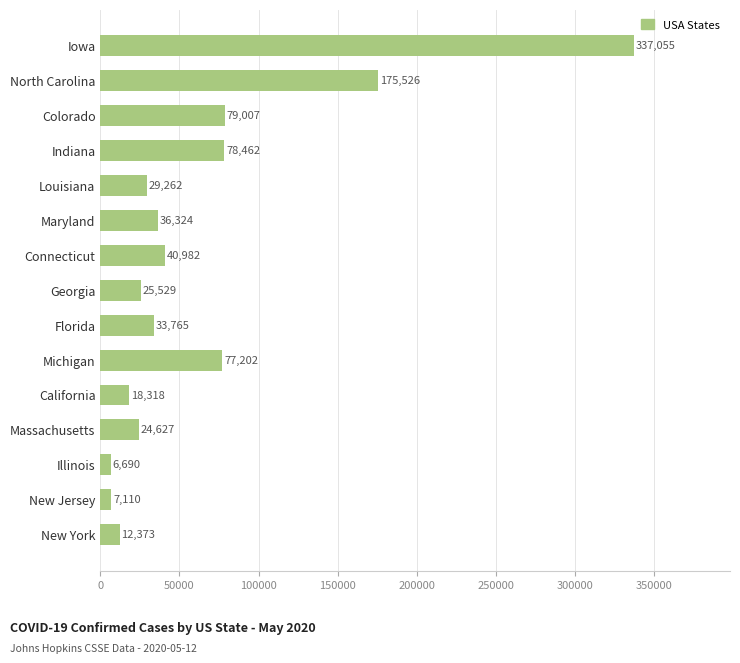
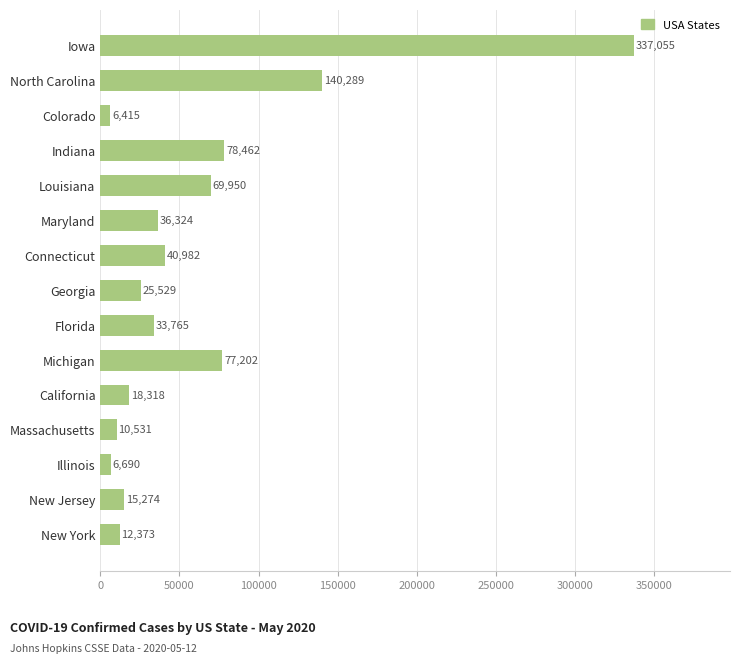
  {
    "Iowa": "337,055",
-   "North Carolina": "175,526",
-   "Colorado": "79,007",
+   "North Carolina": "140,289",
+   "Colorado": "6,415",
    "Indiana": "78,462",
-   "Louisiana": "29,262",
+   "Louisiana": "69,950",
    "Maryland": "36,324",
    "Connecticut": "40,982",
    "Georgia": "25,529",
    "Florida": "33,765",
    "Michigan": "77,202",
    "California": "18,318",
-   "Massachusetts": "24,627",
+   "Massachusetts": "10,531",
    "Illinois": "6,690",
-   "New Jersey": "7,110",
+   "New Jersey": "15,274",
    "New York": "12,373"
  }
